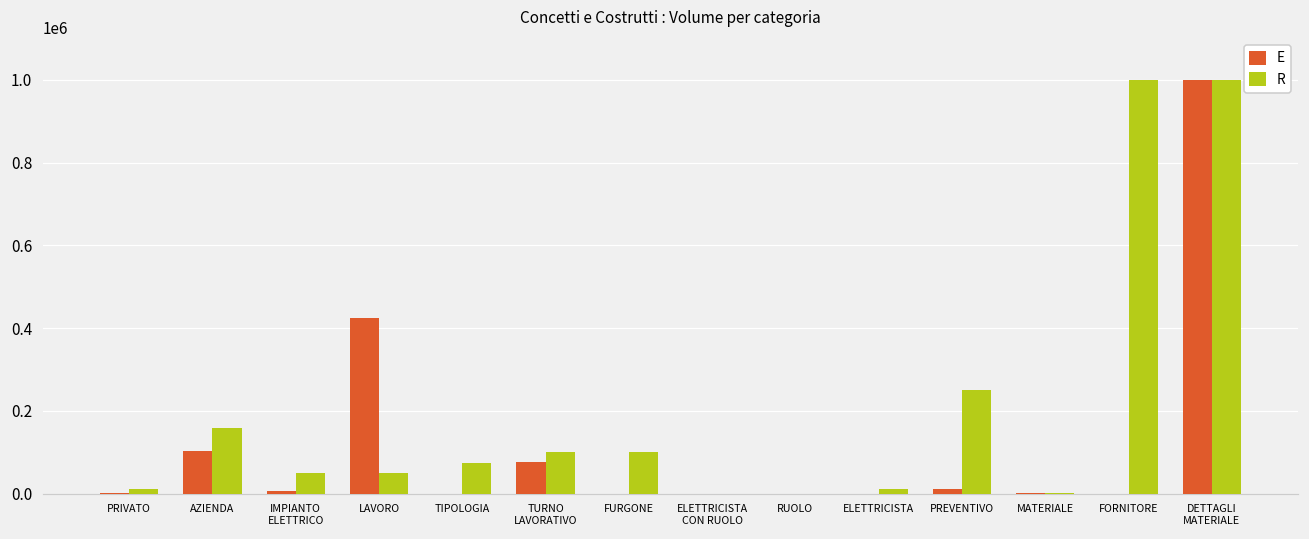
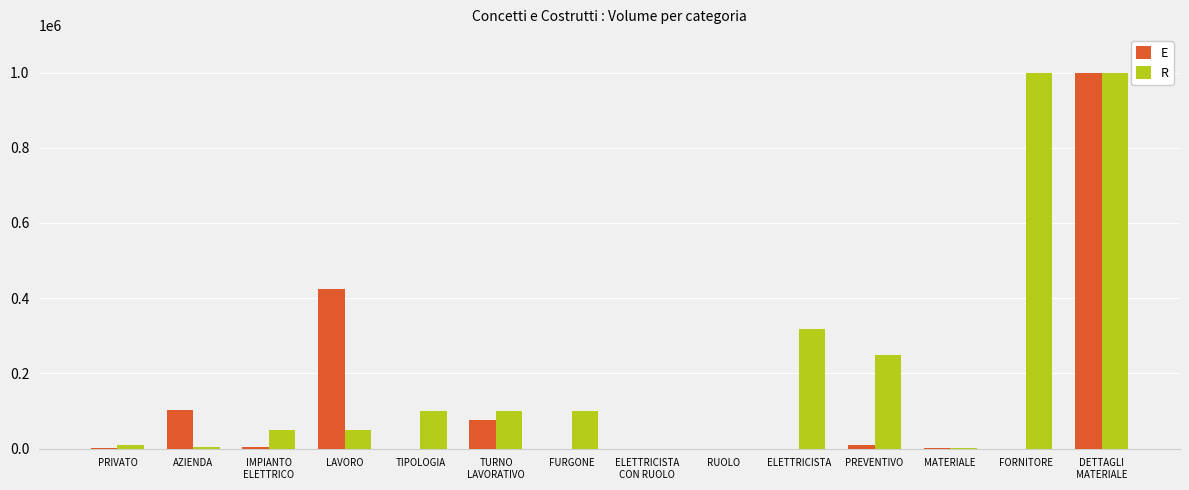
  {
    "E": {
      "AZIENDA": 100000,
      "LAVORO": 430000,
      "TURNO LAVORATIVO": 80000,
      "PREVENTIVO": 10000,
      "DETTAGLI MATERIALE": 1000000
    },
    "R": {
      "PRIVATO": 10000,
-     "AZIENDA": 160000,
+     "AZIENDA": 10000,
      "IMPIANTO ELETTRICO": 50000,
      "LAVORO": 50000,
-     "TIPOLOGIA": 70000,
+     "TIPOLOGIA": 100000,
      "TURNO LAVORATIVO": 100000,
      "FURGONE": 100000,
-     "ELETTRICISTA": 10000,
+     "ELETTRICISTA": 320000,
      "PREVENTIVO": 250000,
      "FORNITORE": 1000000,
      "DETTAGLI MATERIALE": 1000000
    }
  }
